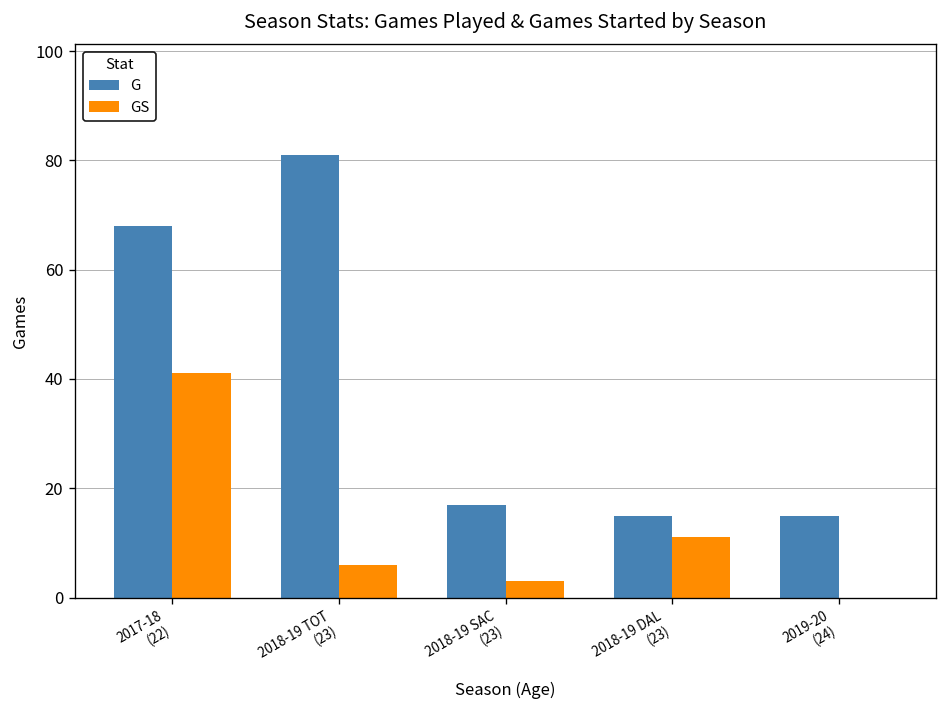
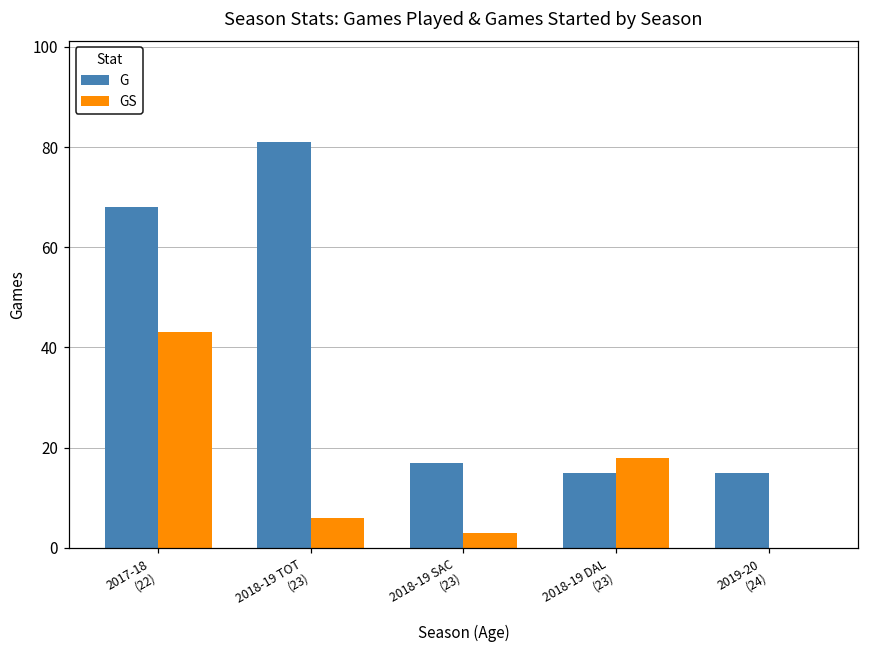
  {
    "G": {
      "2017-18 (22)": 68,
      "2018-19 TOT (23)": 81,
      "2018-19 SAC (23)": 17,
      "2018-19 DAL (23)": 15,
      "2019-20 (24)": 15
    },
    "GS": {
-     "2017-18 (22)": 41,
+     "2017-18 (22)": 43,
      "2018-19 TOT (23)": 6,
      "2018-19 SAC (23)": 3,
-     "2018-19 DAL (23)": 11,
+     "2018-19 DAL (23)": 18,
      "2019-20 (24)": 0
    }
  }
